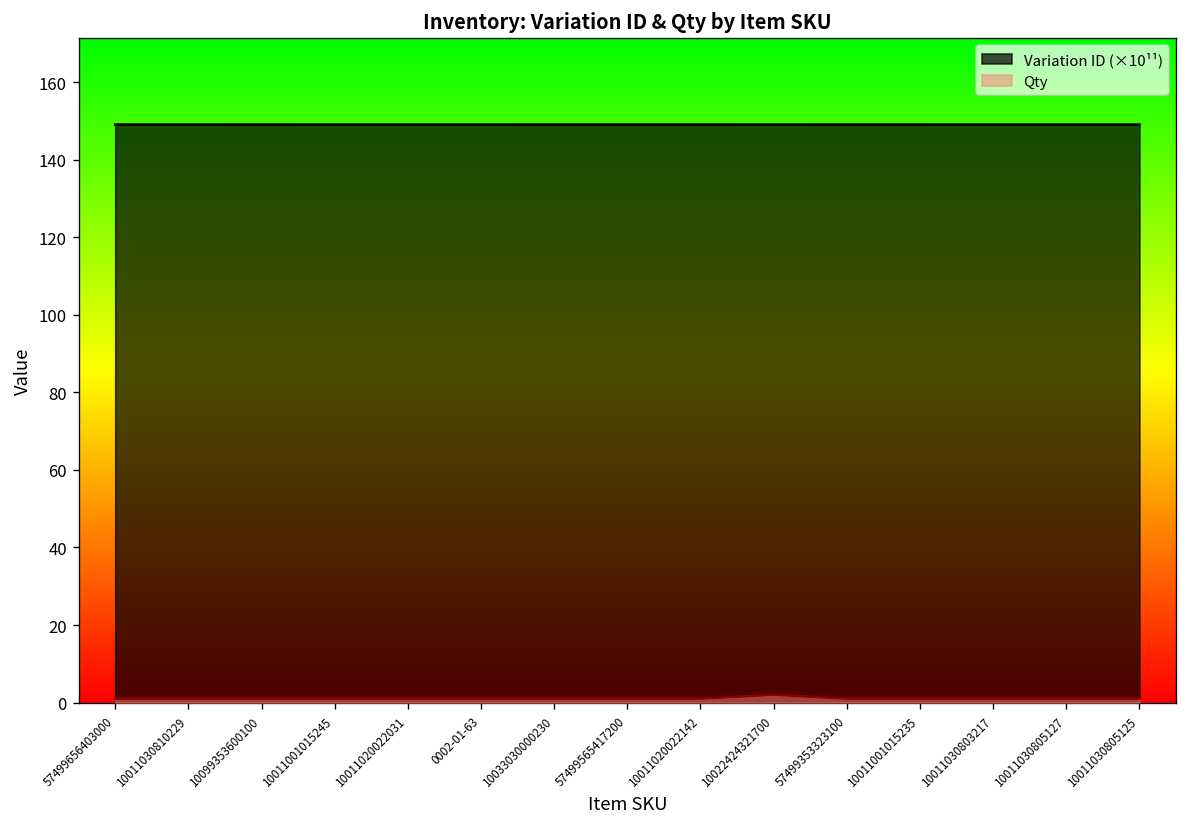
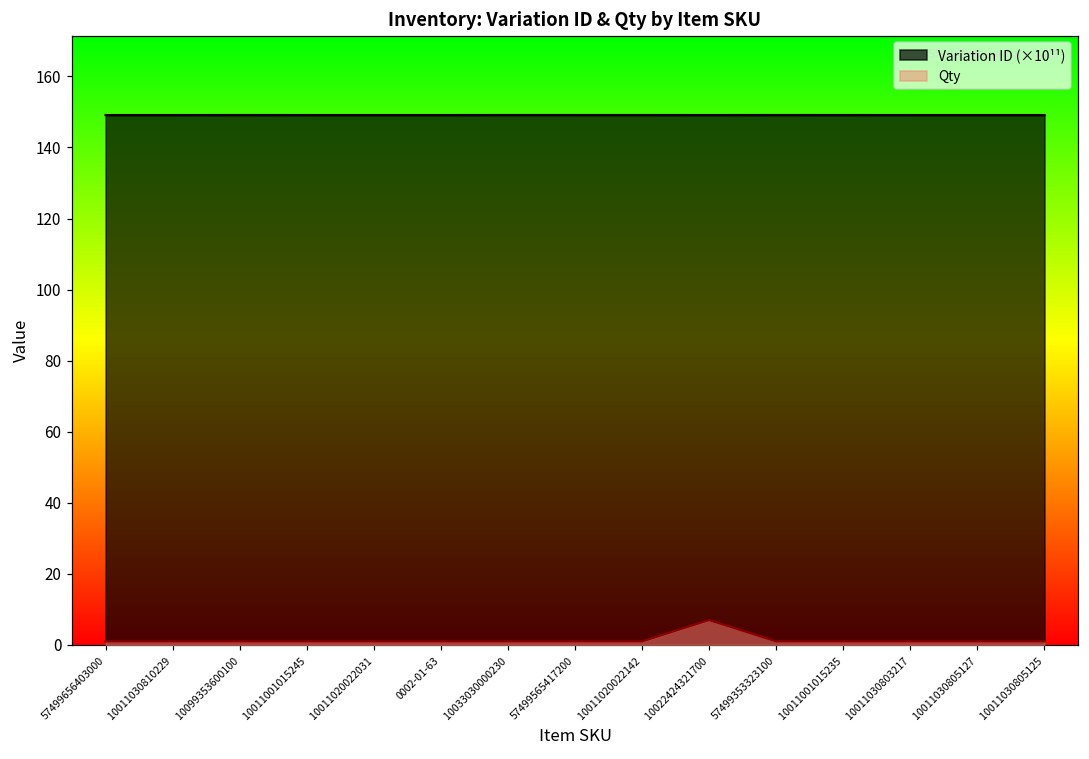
  {
    "Variation ID (×10¹¹)": {
      "57499656403000": 149,
      "10011030810229": 149,
      "10099353600100": 149,
      "10011001015245": 149,
      "10011020022031": 149,
      "0002-01-63": 149,
      "10033030000230": 149,
      "57499565417200": 149,
      "10011020022142": 149,
      "10022424321700": 149,
      "57499353323100": 149,
      "10011001015235": 149,
      "10011030803217": 149,
      "10011030805127": 149,
      "10011030805125": 149
    },
    "Qty": {
      "57499656403000": 1,
      "10011030810229": 1,
      "10099353600100": 1,
      "10011001015245": 1,
      "10011020022031": 1,
      "0002-01-63": 1,
      "10033030000230": 1,
      "57499565417200": 1,
      "10011020022142": 1,
-     "10022424321700": 2,
+     "10022424321700": 7,
      "57499353323100": 1,
      "10011001015235": 1,
      "10011030803217": 1,
      "10011030805127": 1,
      "10011030805125": 1
    }
  }
